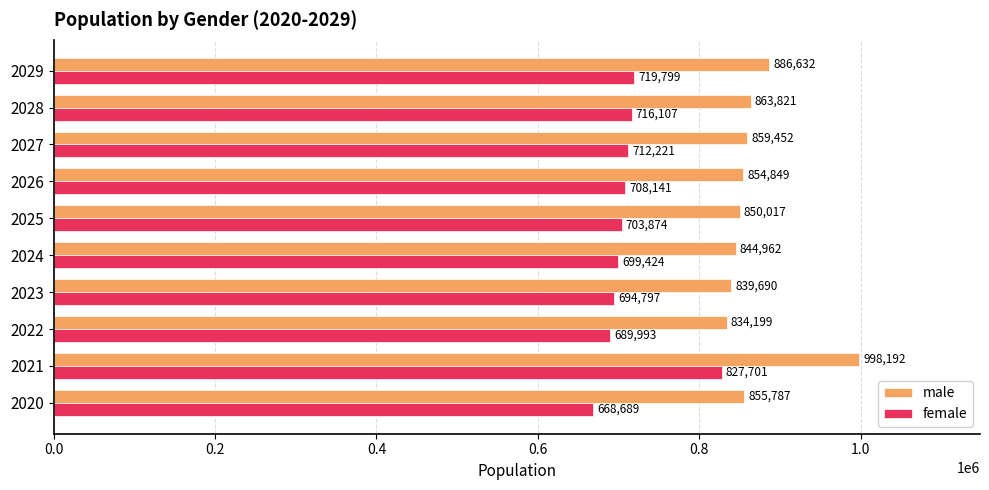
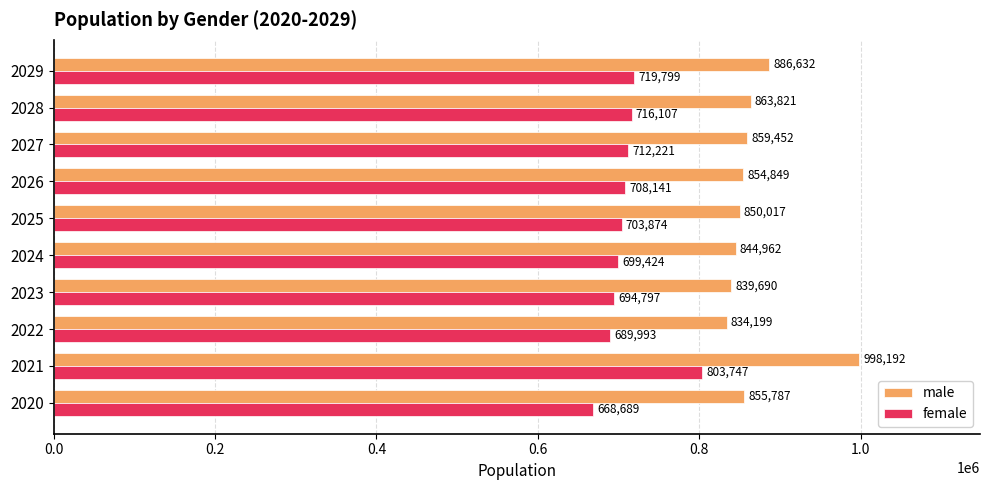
  {
    "male": {
      "2029": "886,632",
      "2028": "863,821",
      "2027": "859,452",
      "2026": "854,849",
      "2025": "850,017",
      "2024": "844,962",
      "2023": "839,690",
      "2022": "834,199",
      "2021": "998,192",
      "2020": "855,787"
    },
    "female": {
      "2029": "719,799",
      "2028": "716,107",
      "2027": "712,221",
      "2026": "708,141",
      "2025": "703,874",
      "2024": "699,424",
      "2023": "694,797",
      "2022": "689,993",
-     "2021": "827,701",
+     "2021": "803,747",
      "2020": "668,689"
    }
  }
